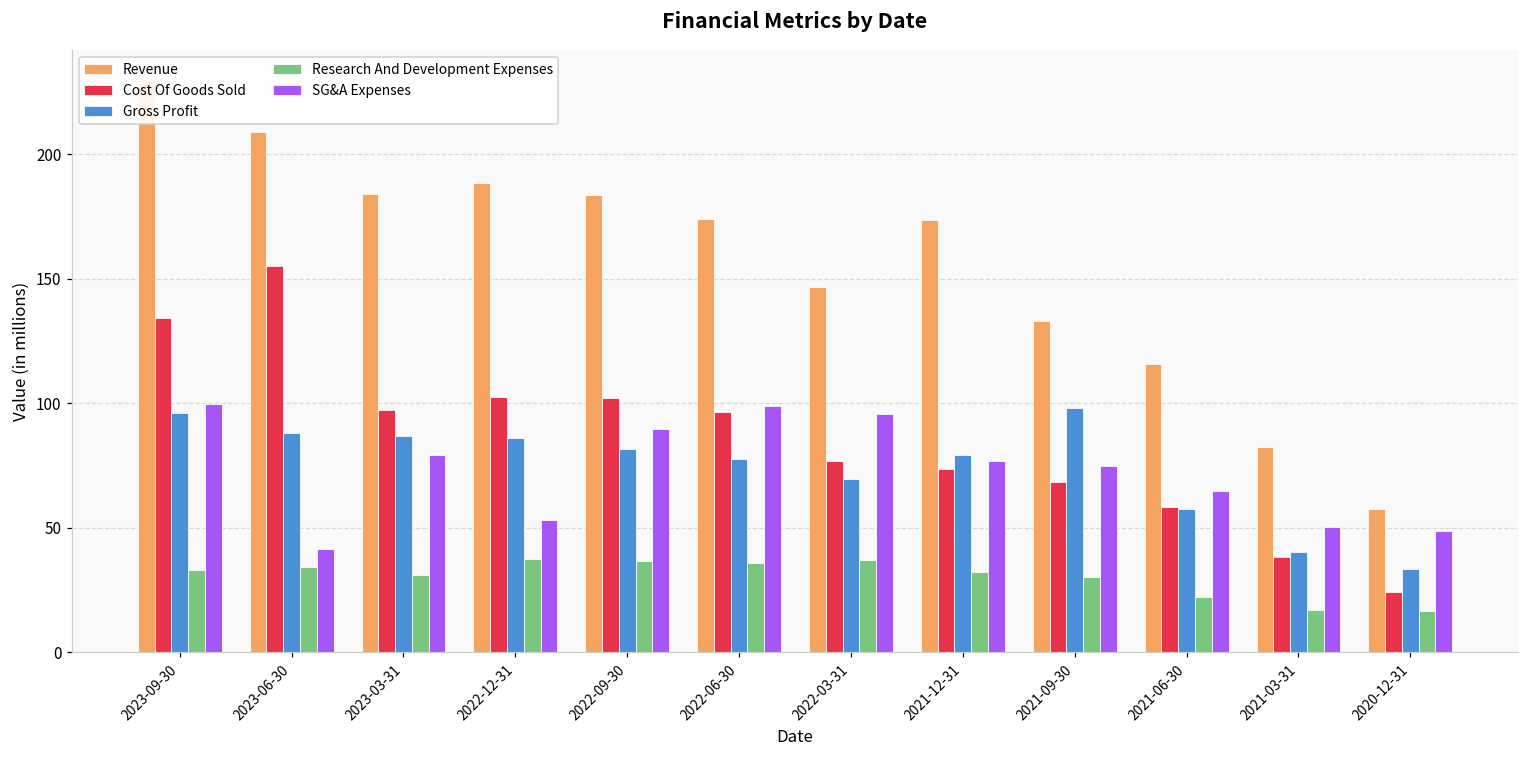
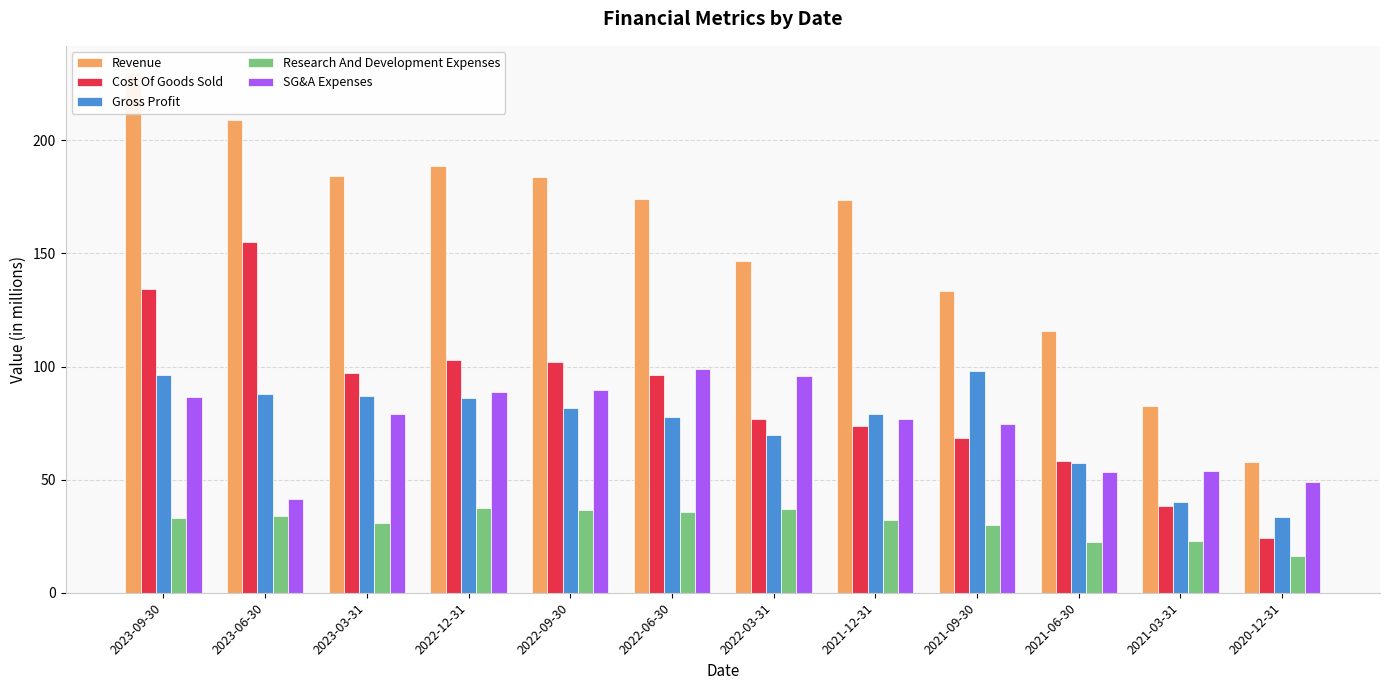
  {
    "Revenue": {
      "2023-06-30": 209,
      "2023-03-31": 184,
      "2022-12-31": 189,
      "2022-09-30": 184,
      "2022-06-30": 174,
      "2022-03-31": 147,
      "2021-12-31": 173,
      "2021-09-30": 133,
      "2021-06-30": 116,
      "2021-03-31": 82,
      "2020-12-31": 58
    },
    "Cost Of Goods Sold": {
      "2023-09-30": 134,
      "2023-06-30": 155,
      "2023-03-31": 97,
      "2022-12-31": 103,
      "2022-09-30": 102,
      "2022-06-30": 96,
      "2022-03-31": 77,
      "2021-12-31": 74,
      "2021-09-30": 68,
      "2021-06-30": 58,
      "2021-03-31": 38,
      "2020-12-31": 24
    },
    "Gross Profit": {
      "2023-09-30": 96,
      "2023-06-30": 88,
      "2023-03-31": 87,
      "2022-12-31": 86,
      "2022-09-30": 81,
      "2022-06-30": 78,
      "2022-03-31": 70,
      "2021-12-31": 79,
      "2021-09-30": 98,
      "2021-06-30": 58,
      "2021-03-31": 40,
      "2020-12-31": 33
    },
    "Research And Development Expenses": {
      "2023-09-30": 33,
      "2023-06-30": 34,
      "2023-03-31": 31,
      "2022-12-31": 37,
      "2022-09-30": 37,
      "2022-06-30": 36,
      "2022-03-31": 37,
      "2021-12-31": 32,
      "2021-09-30": 30,
      "2021-06-30": 22,
-     "2021-03-31": 17,
+     "2021-03-31": 23,
      "2020-12-31": 16
    },
    "SG&A Expenses": {
-     "2023-09-30": 100,
+     "2023-09-30": 87,
      "2023-06-30": 41,
      "2023-03-31": 79,
-     "2022-12-31": 53,
+     "2022-12-31": 89,
      "2022-09-30": 89,
      "2022-06-30": 99,
      "2022-03-31": 96,
      "2021-12-31": 77,
      "2021-09-30": 75,
-     "2021-06-30": 65,
-     "2021-03-31": 50,
+     "2021-06-30": 53,
+     "2021-03-31": 54,
      "2020-12-31": 49
    }
  }
